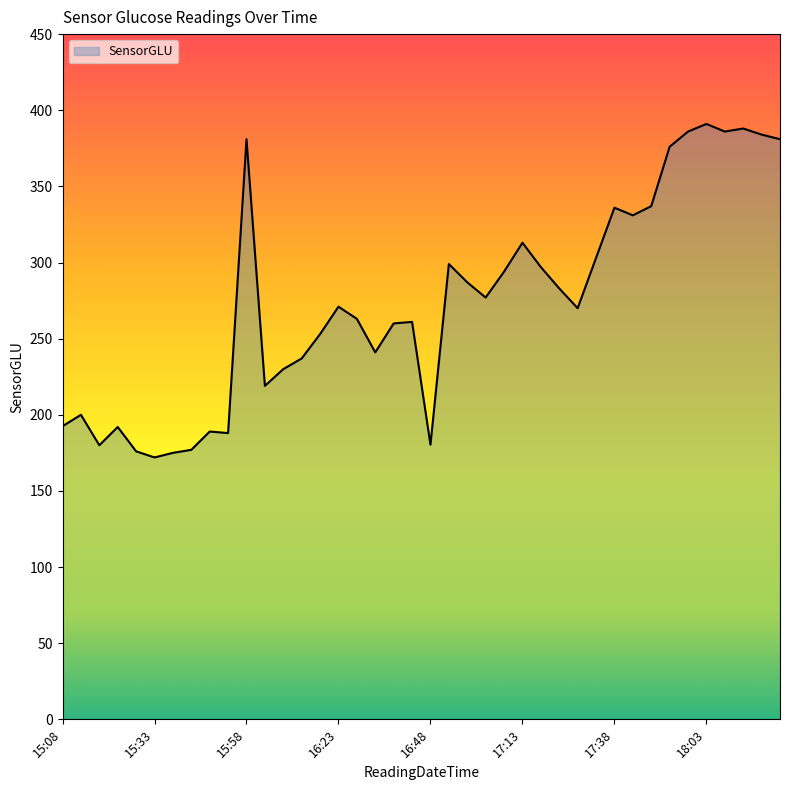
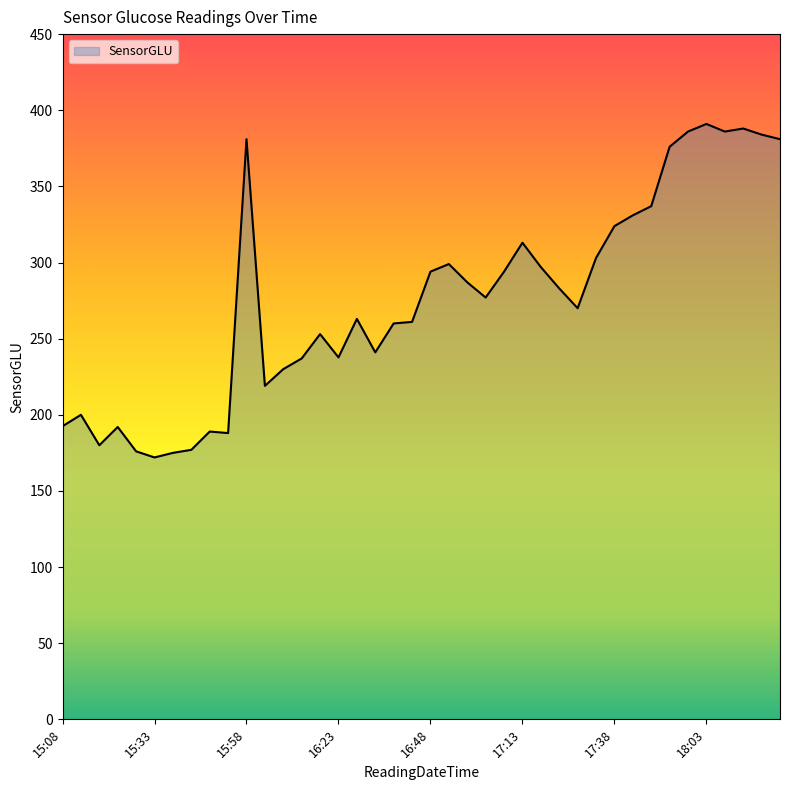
  {
    "15:08": 193,
    "15:33": 172,
    "15:58": 381,
-   "16:23": 271,
-   "16:48": 180,
+   "16:23": 238,
+   "16:48": 294,
    "17:13": 313,
-   "17:38": 336,
+   "17:38": 324,
    "18:03": 391
  }
